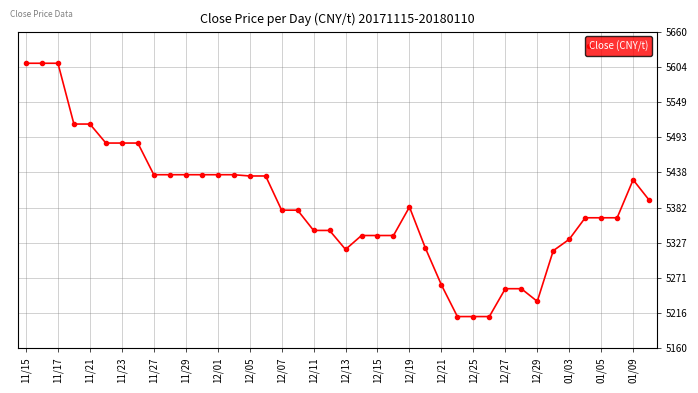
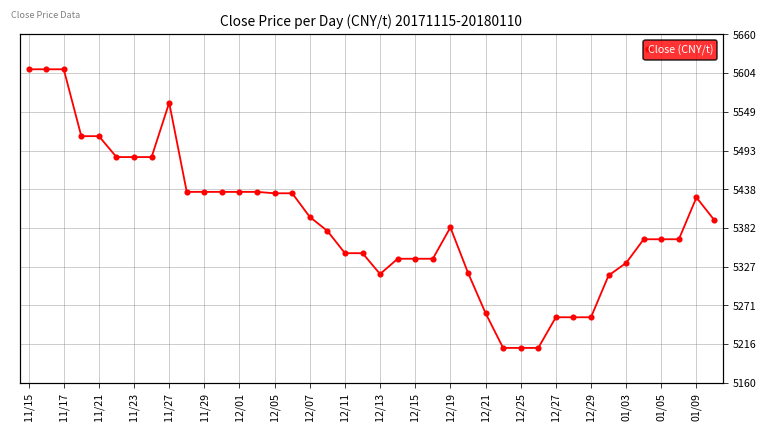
  {
    "11/15": 5610,
    "11/17": 5610,
    "11/21": 5510,
    "11/23": 5480,
-   "11/27": 5430,
+   "11/27": 5560,
    "11/29": 5430,
    "12/01": 5430,
    "12/05": 5430,
-   "12/07": 5380,
+   "12/07": 5400,
    "12/11": 5350,
    "12/13": 5320,
    "12/15": 5340,
    "12/19": 5380,
    "12/21": 5260,
    "12/25": 5210,
    "12/27": 5250,
-   "12/29": 5230,
+   "12/29": 5250,
    "01/03": 5330,
    "01/05": 5370,
    "01/09": 5430
  }
